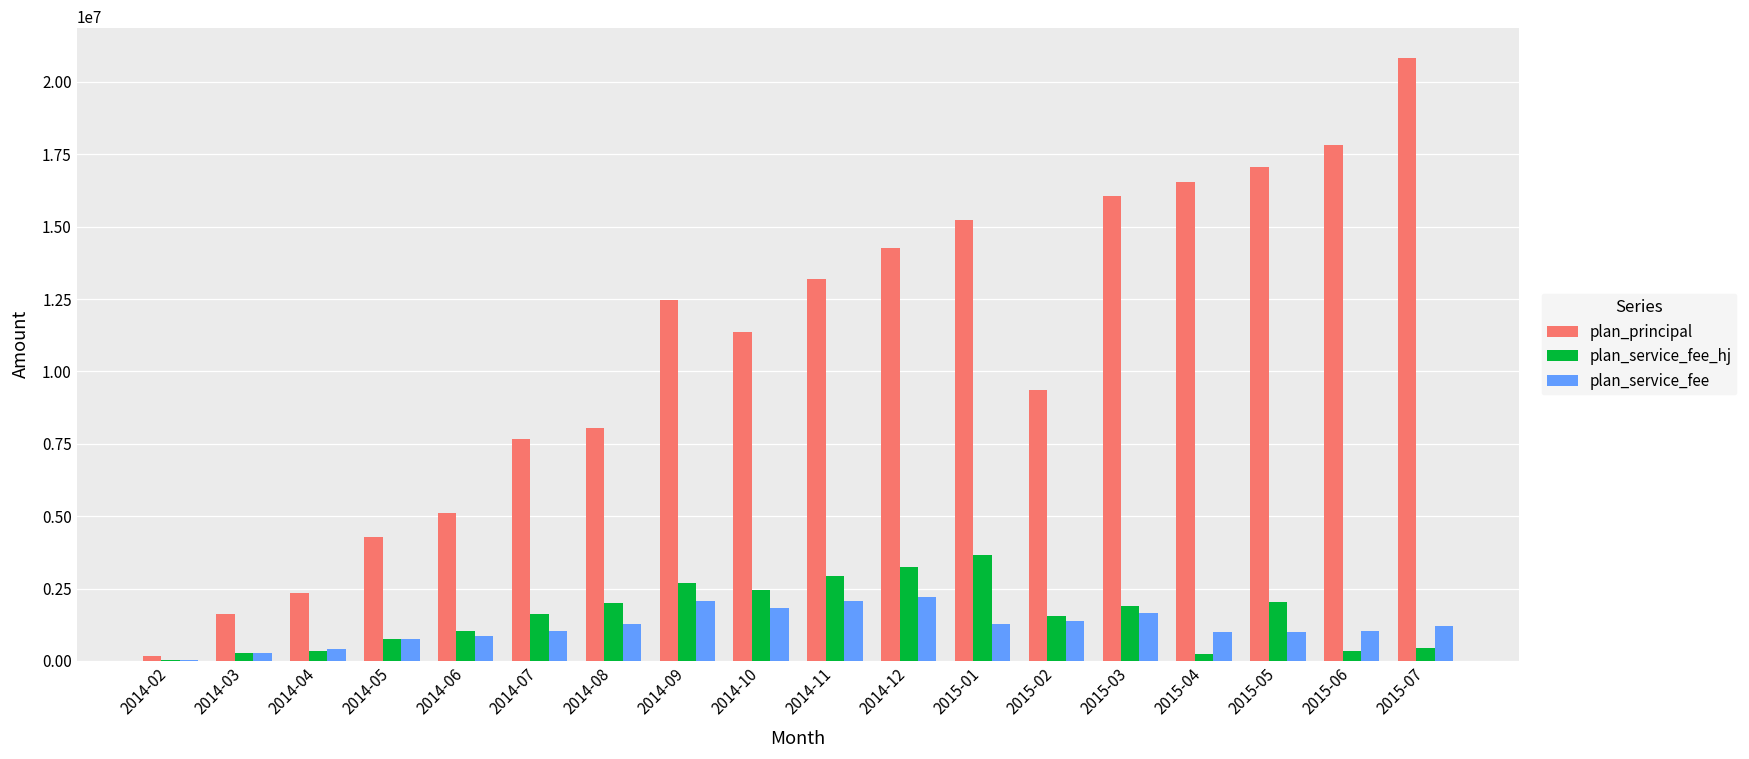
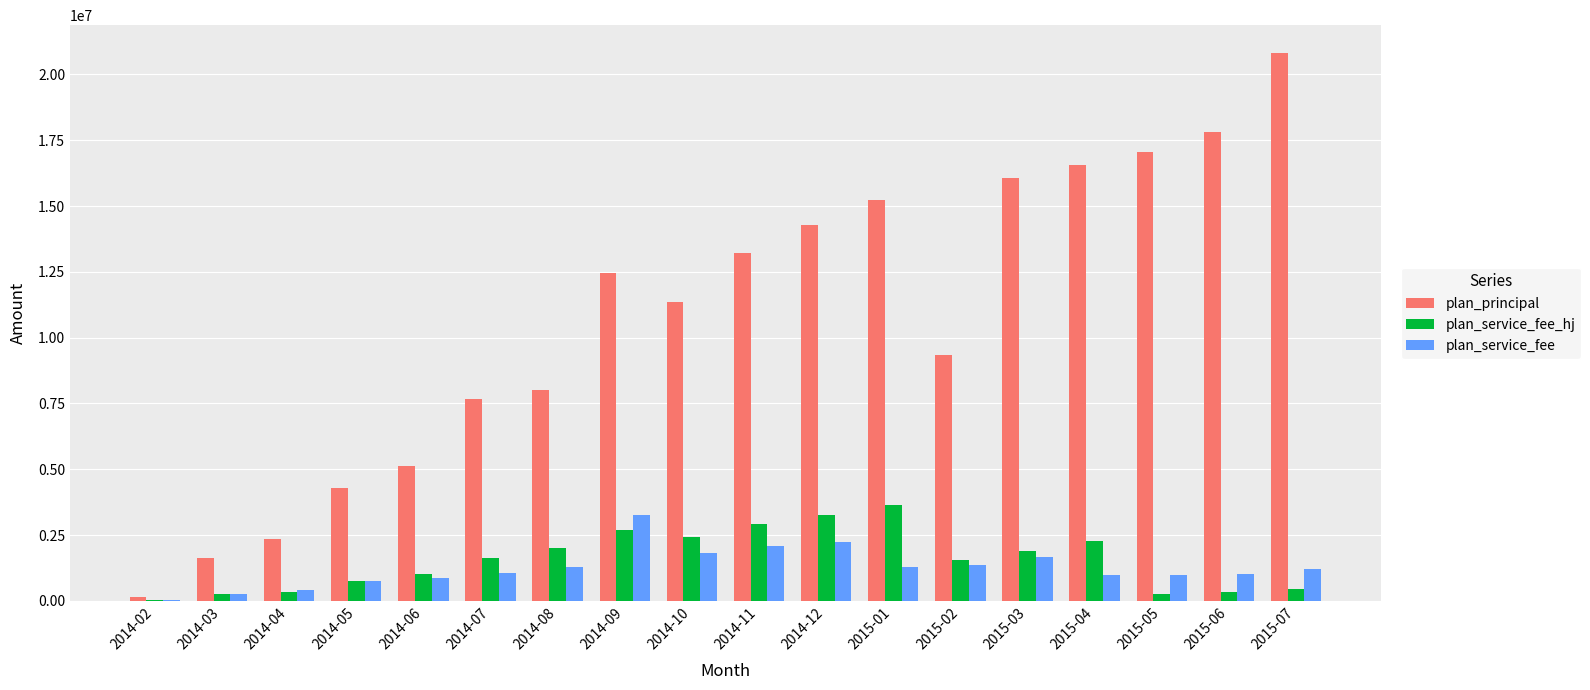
  {
    "plan_principal": {
      "2014-02": 200000,
      "2014-03": 1600000,
      "2014-04": 2300000,
      "2014-05": 4300000,
      "2014-06": 5100000,
      "2014-07": 7700000,
      "2014-08": 8000000,
      "2014-09": 12500000,
      "2014-10": 11400000,
      "2014-11": 13200000,
      "2014-12": 14300000,
      "2015-01": 15200000,
      "2015-02": 9400000,
      "2015-03": 16100000,
      "2015-04": 16600000,
      "2015-05": 17100000,
      "2015-06": 17800000,
      "2015-07": 20800000
    },
    "plan_service_fee_hj": {
      "2014-03": 300000,
      "2014-04": 400000,
      "2014-05": 700000,
      "2014-06": 1000000,
      "2014-07": 1600000,
      "2014-08": 2000000,
      "2014-09": 2700000,
      "2014-10": 2400000,
      "2014-11": 2900000,
      "2014-12": 3300000,
      "2015-01": 3600000,
      "2015-02": 1600000,
      "2015-03": 1900000,
-     "2015-04": 300000,
-     "2015-05": 2000000,
+     "2015-04": 2300000,
+     "2015-05": 200000,
      "2015-06": 300000,
      "2015-07": 400000
    },
    "plan_service_fee": {
      "2014-03": 300000,
      "2014-04": 400000,
      "2014-05": 800000,
      "2014-06": 900000,
      "2014-07": 1100000,
      "2014-08": 1300000,
-     "2014-09": 2100000,
+     "2014-09": 3200000,
      "2014-10": 1800000,
      "2014-11": 2100000,
      "2014-12": 2200000,
      "2015-01": 1300000,
      "2015-02": 1400000,
      "2015-03": 1700000,
      "2015-04": 1000000,
      "2015-05": 1000000,
      "2015-06": 1000000,
      "2015-07": 1200000
    }
  }
